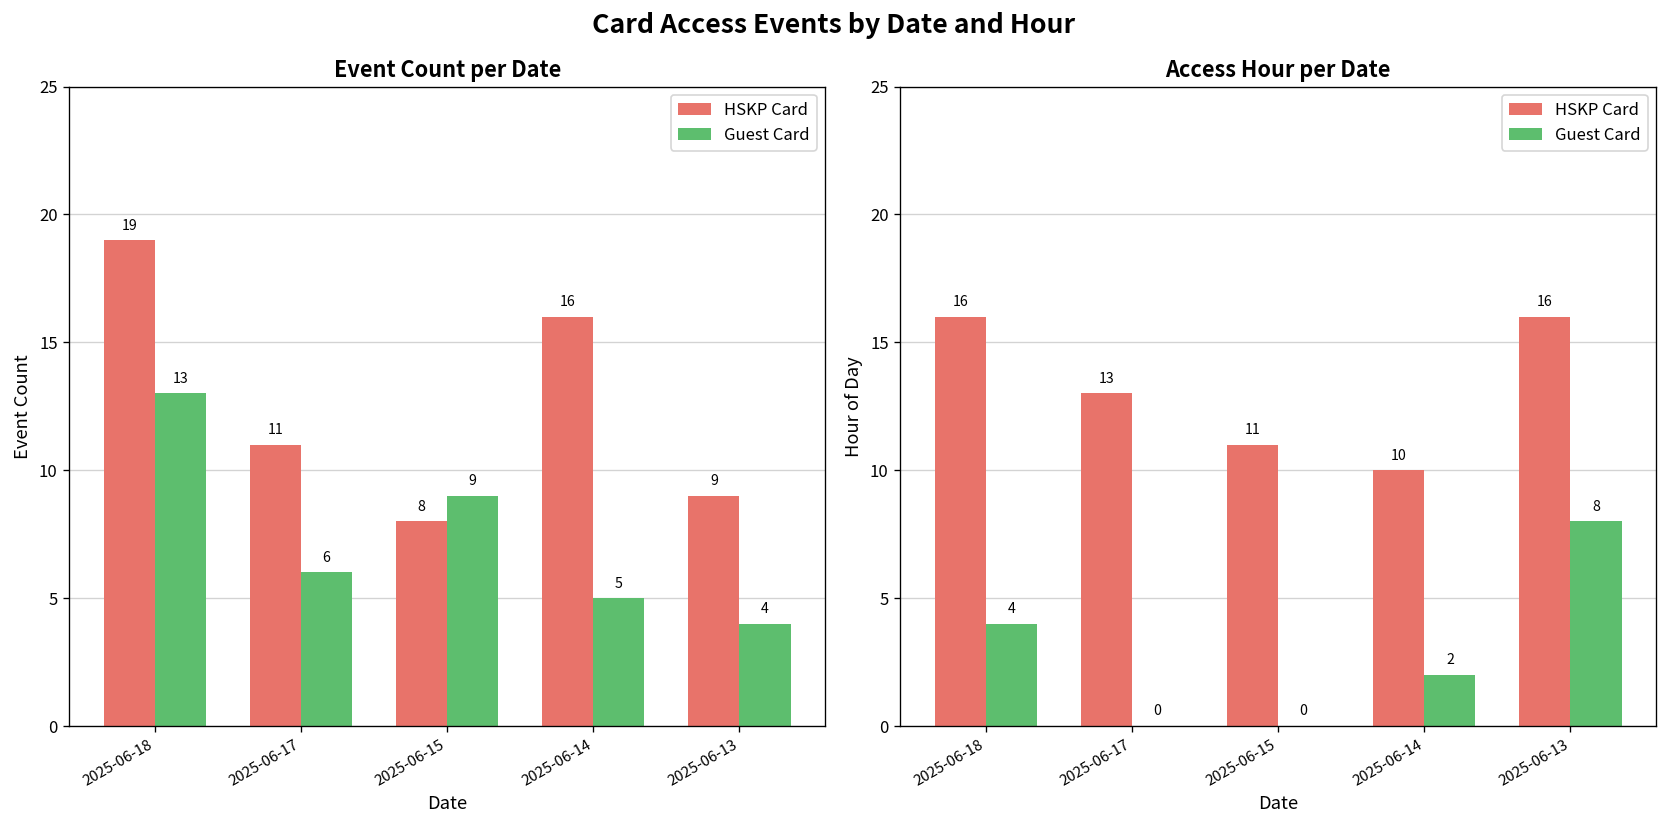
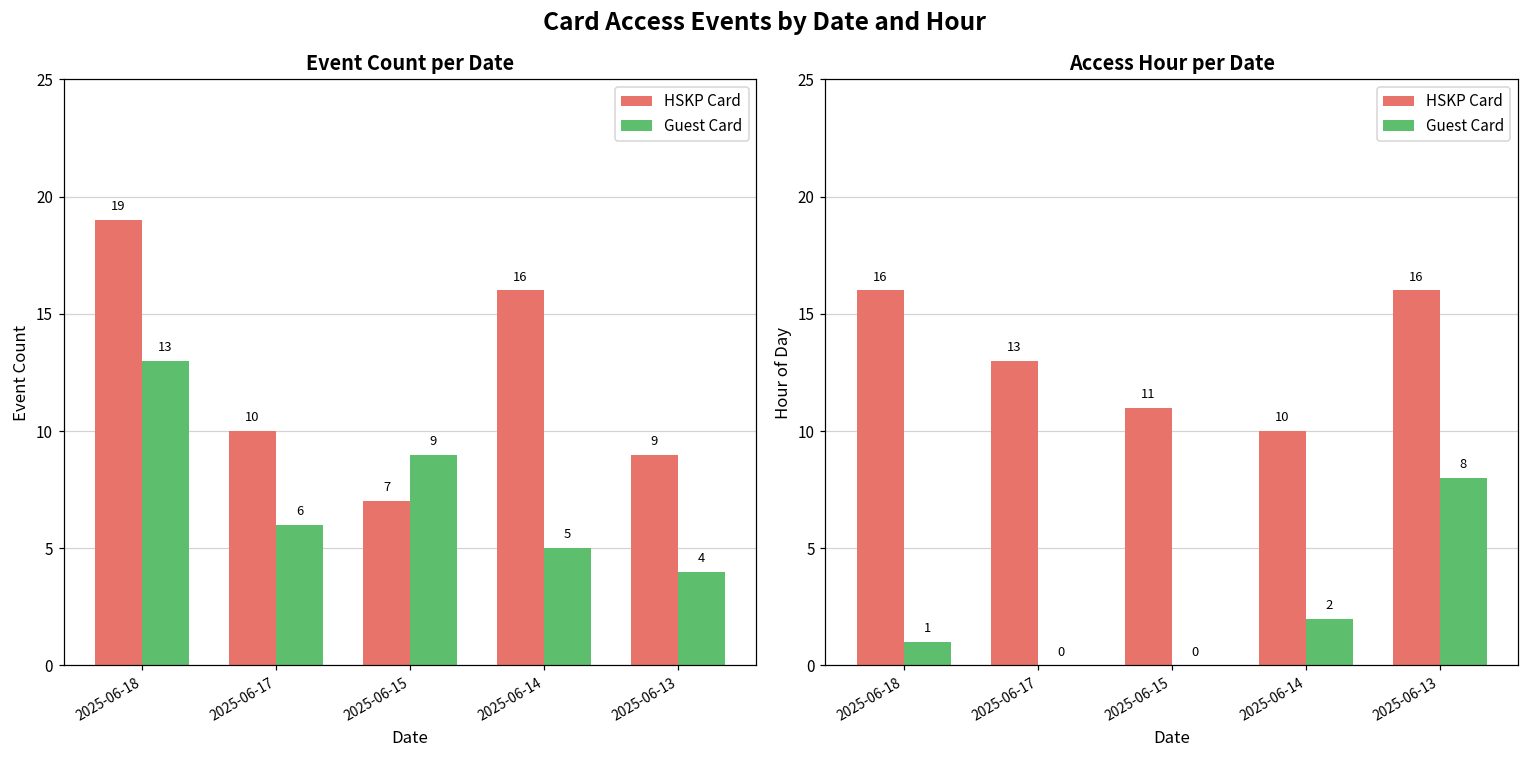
  {
    "Event Count per Date": {
      "HSKP Card": {
        "2025-06-18": 19,
-       "2025-06-17": 11,
-       "2025-06-15": 8,
+       "2025-06-17": 10,
+       "2025-06-15": 7,
        "2025-06-14": 16,
        "2025-06-13": 9
      },
      "Guest Card": {
        "2025-06-18": 13,
        "2025-06-17": 6,
        "2025-06-15": 9,
        "2025-06-14": 5,
        "2025-06-13": 4
      }
    },
    "Access Hour per Date": {
      "HSKP Card": {
        "2025-06-18": 16,
        "2025-06-17": 13,
        "2025-06-15": 11,
        "2025-06-14": 10,
        "2025-06-13": 16
      },
      "Guest Card": {
-       "2025-06-18": 4,
+       "2025-06-18": 1,
        "2025-06-17": 0,
        "2025-06-15": 0,
        "2025-06-14": 2,
        "2025-06-13": 8
      }
    }
  }
